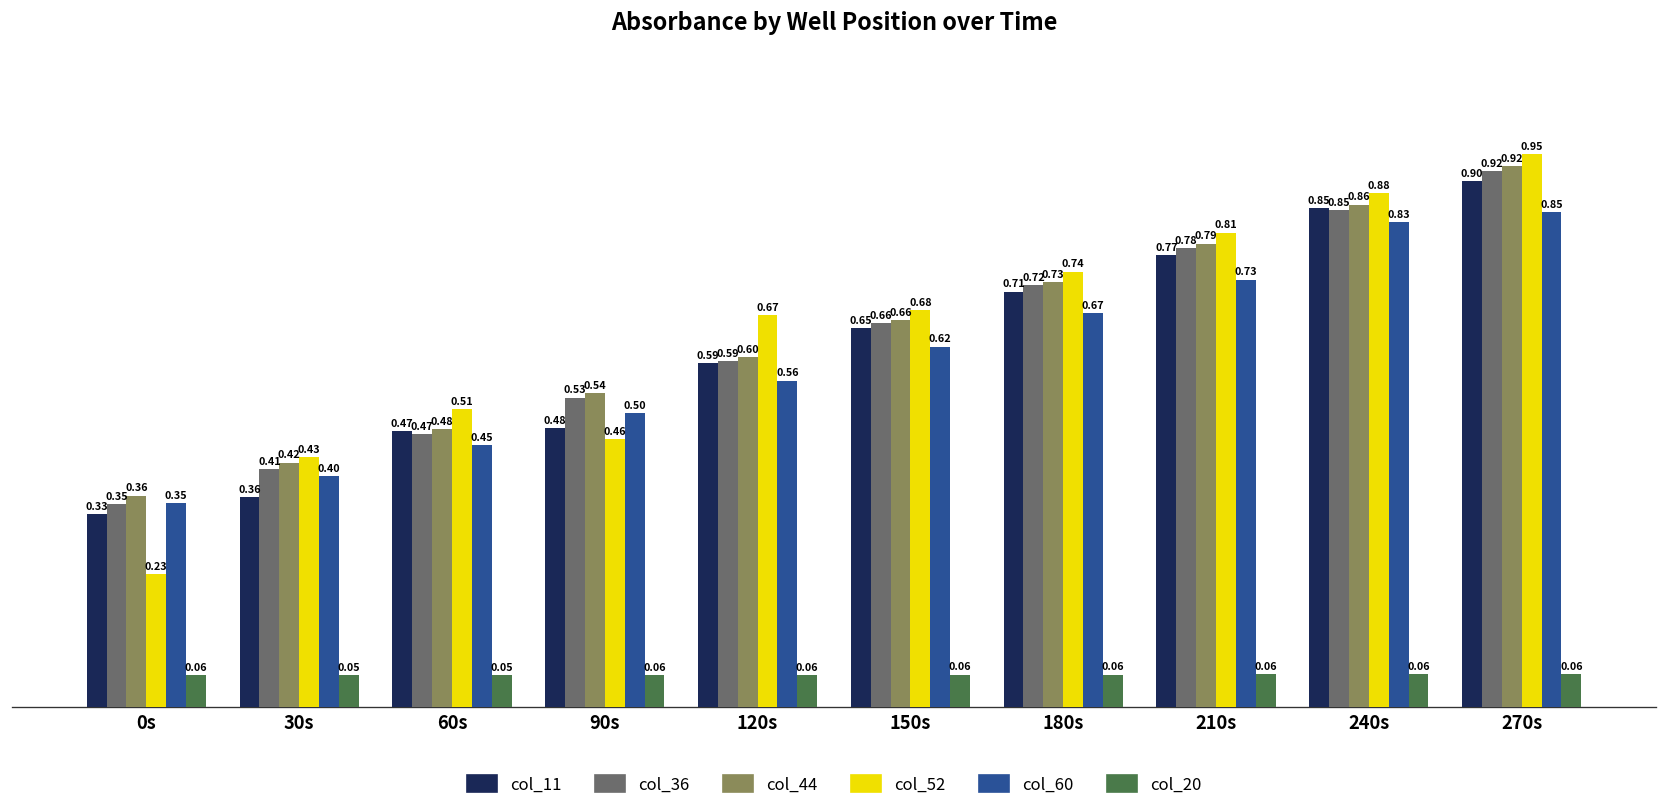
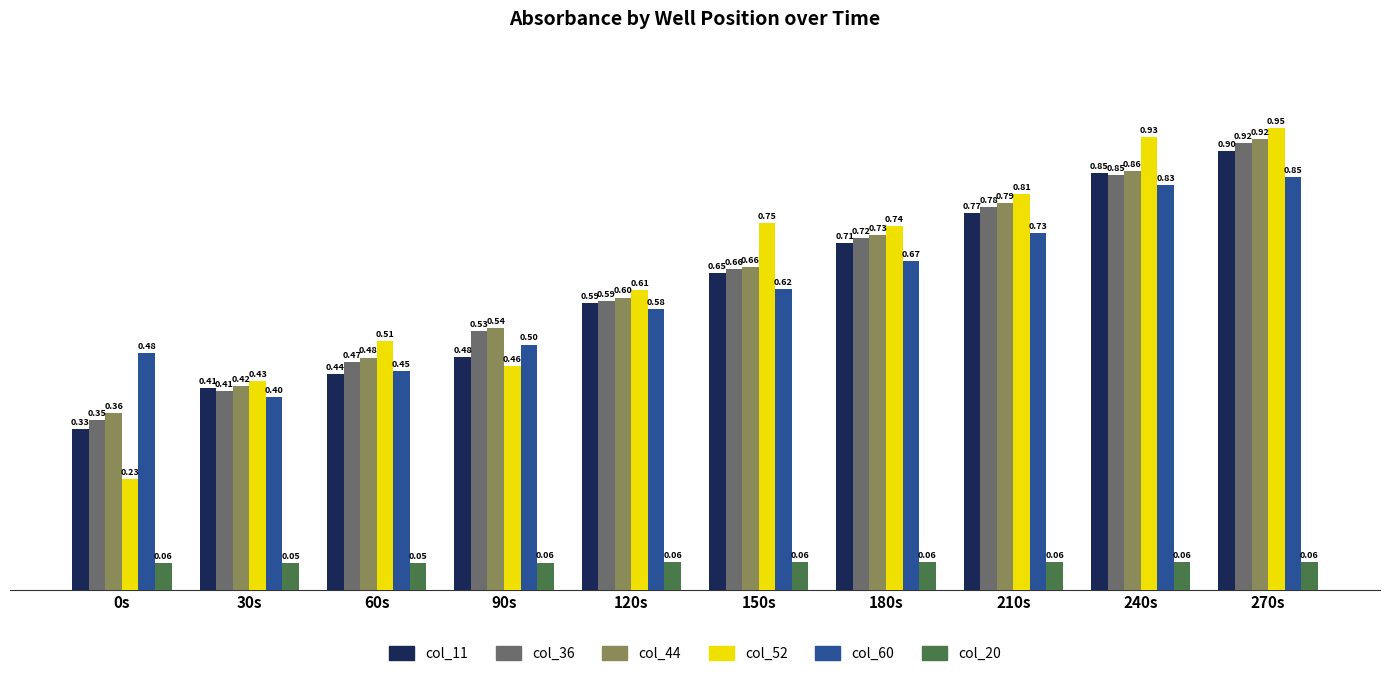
  {
    "col_11": {
      "0s": 0.33,
-     "30s": 0.36,
-     "60s": 0.47,
+     "30s": 0.41,
+     "60s": 0.44,
      "90s": 0.48,
      "120s": 0.59,
      "150s": 0.65,
      "180s": 0.71,
      "210s": 0.77,
      "240s": 0.85,
      "270s": 0.90
    },
    "col_52": {
      "0s": 0.23,
      "30s": 0.43,
      "60s": 0.51,
      "90s": 0.46,
-     "120s": 0.67,
-     "150s": 0.68,
+     "120s": 0.61,
+     "150s": 0.75,
      "180s": 0.74,
      "210s": 0.81,
-     "240s": 0.88,
+     "240s": 0.93,
      "270s": 0.95
    },
    "col_60": {
-     "0s": 0.35,
+     "0s": 0.48,
      "30s": 0.40,
      "60s": 0.45,
      "90s": 0.50,
-     "120s": 0.56,
+     "120s": 0.58,
      "150s": 0.62,
      "180s": 0.67,
      "210s": 0.73,
      "240s": 0.83,
      "270s": 0.85
    }
  }
